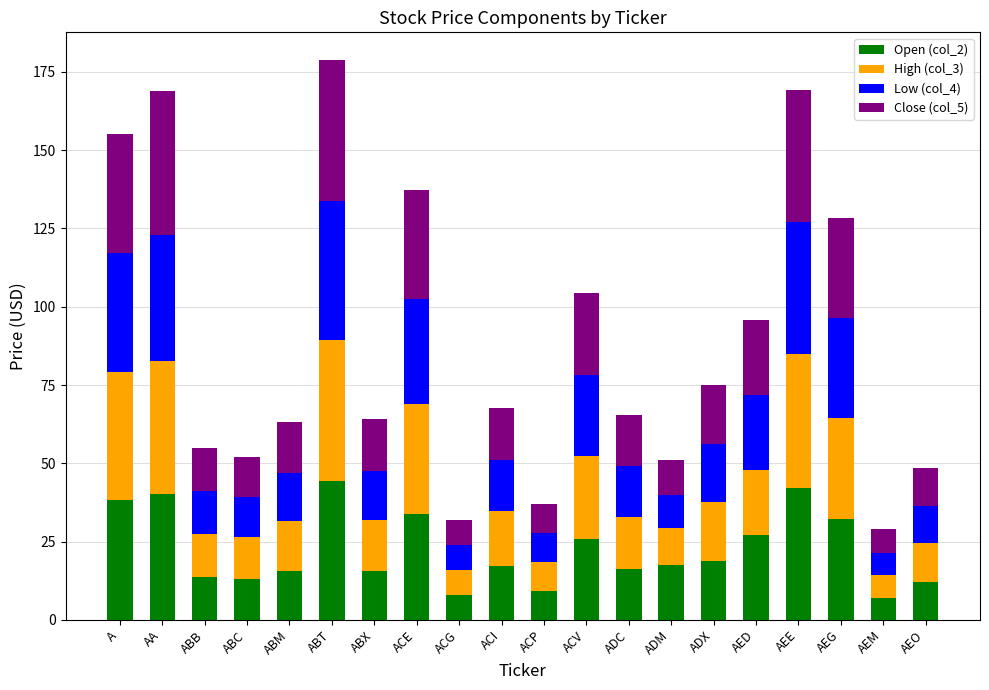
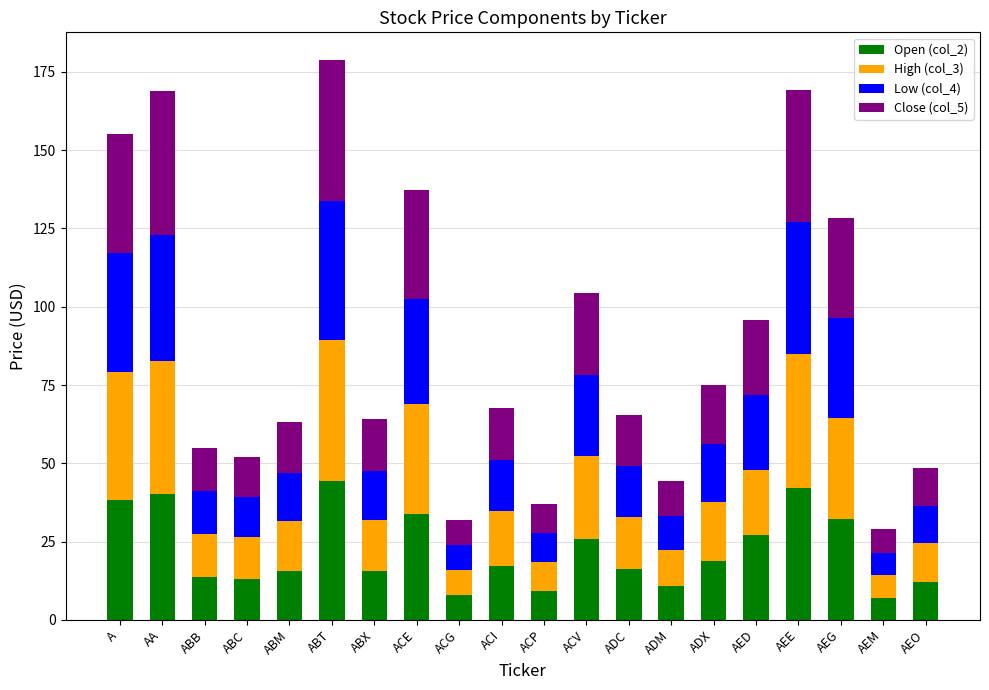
  {
    "Open (col_2)": {
      "A": 38,
      "AA": 40,
      "ABB": 14,
      "ABC": 13,
      "ABM": 16,
      "ABT": 44,
      "ABX": 16,
      "ACE": 34,
      "ACG": 8,
      "ACI": 17,
      "ACP": 9,
      "ACV": 26,
      "ADC": 16,
-     "ADM": 18,
+     "ADM": 11,
      "ADX": 19,
      "AED": 27,
      "AEE": 42,
      "AEG": 32,
      "AEM": 7,
      "AEO": 12
    },
    "High (col_3)": {
      "A": 41,
      "AA": 42,
      "ABB": 14,
      "ABC": 13,
      "ABM": 16,
      "ABT": 45,
      "ABX": 16,
      "ACE": 35,
      "ACG": 8,
      "ACI": 17,
      "ACP": 9,
      "ACV": 26,
      "ADC": 17,
      "ADM": 12,
      "ADX": 19,
      "AED": 21,
      "AEE": 43,
      "AEG": 32,
      "AEM": 7,
      "AEO": 12
    },
    "Low (col_4)": {
      "A": 38,
      "AA": 40,
      "ABB": 14,
      "ABC": 13,
      "ABM": 15,
      "ABT": 44,
      "ABX": 16,
      "ACE": 34,
      "ACG": 8,
      "ACI": 16,
      "ACP": 9,
      "ACV": 26,
      "ADC": 16,
      "ADM": 11,
      "ADX": 19,
      "AED": 24,
      "AEE": 42,
      "AEG": 32,
      "AEM": 7,
      "AEO": 12
    },
    "Close (col_5)": {
      "A": 38,
      "AA": 46,
      "ABB": 14,
      "ABC": 13,
      "ABM": 16,
      "ABT": 45,
      "ABX": 16,
      "ACE": 35,
      "ACG": 8,
      "ACI": 17,
      "ACP": 9,
      "ACV": 26,
      "ADC": 16,
      "ADM": 11,
      "ADX": 19,
      "AED": 24,
      "AEE": 42,
      "AEG": 32,
      "AEM": 7,
      "AEO": 12
    }
  }
